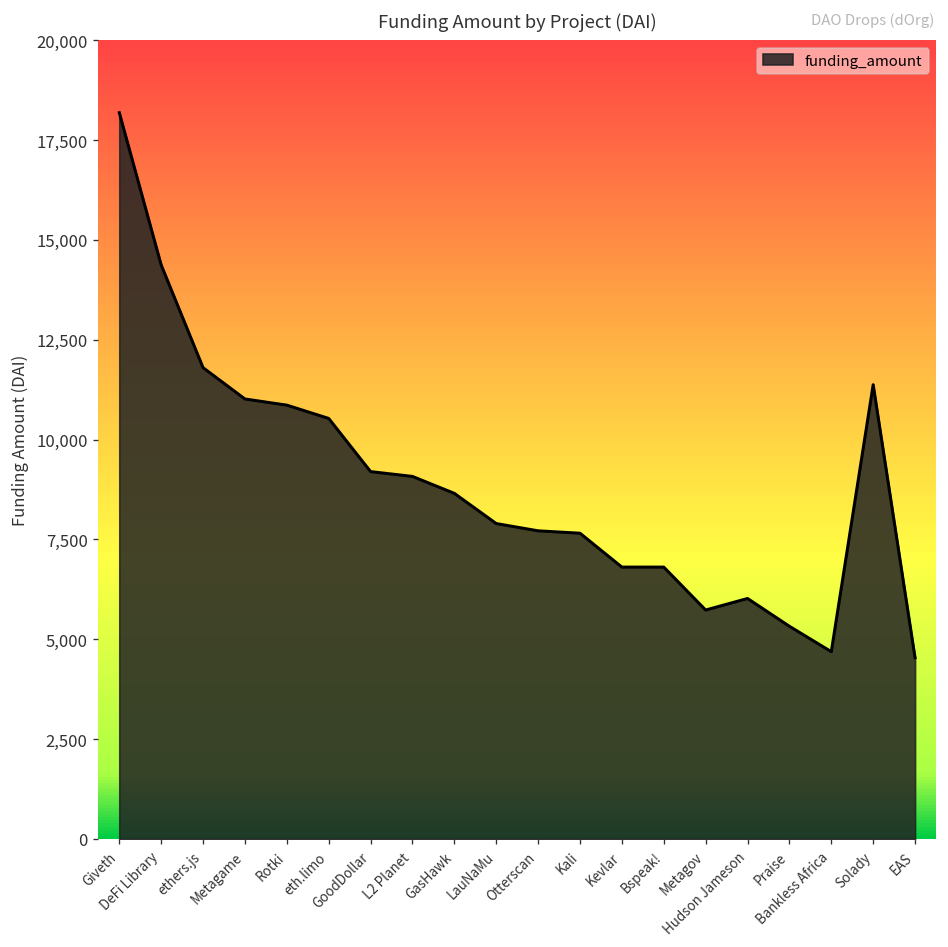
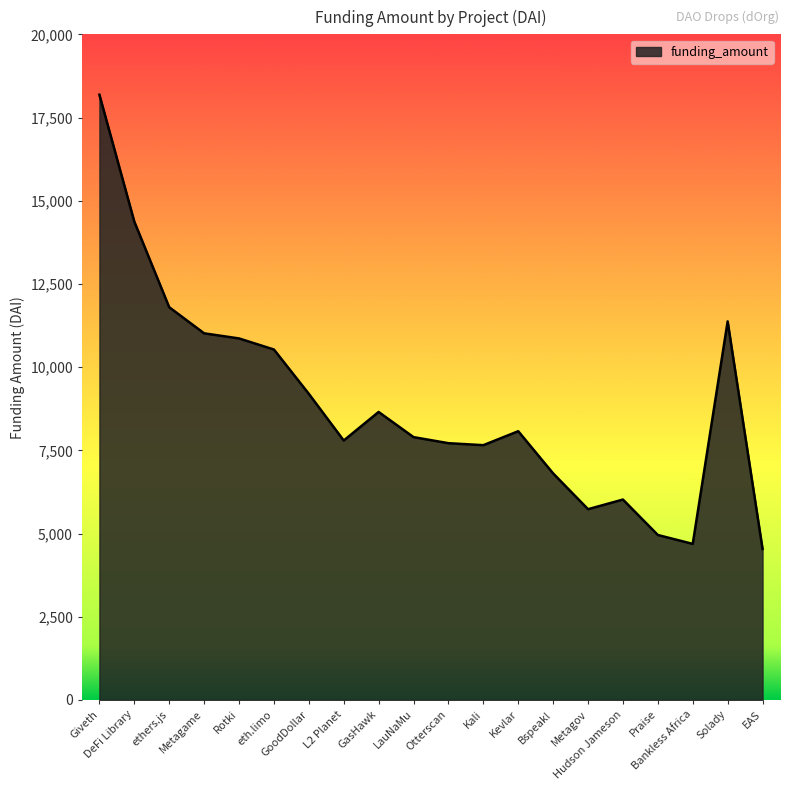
  {
    "Giveth": "18,200",
    "DeFi Library": "14,400",
    "ethers.js": "11,800",
    "Metagame": "11,000",
    "Rotki": "10,900",
    "eth.limo": "10,500",
    "GoodDollar": "9,200",
-   "L2 Planet": "9,100",
+   "L2 Planet": "7,800",
    "GasHawk": "8,700",
    "LauNaMu": "7,900",
    "Otterscan": "7,700",
    "Kali": "7,700",
-   "Kevlar": "6,800",
+   "Kevlar": "8,100",
    "Bspeak!": "6,800",
    "Metagov": "5,700",
    "Hudson Jameson": "6,000",
-   "Praise": "5,300",
+   "Praise": "5,000",
    "Bankless Africa": "4,700",
    "Solady": "11,400",
    "EAS": "4,500"
  }
